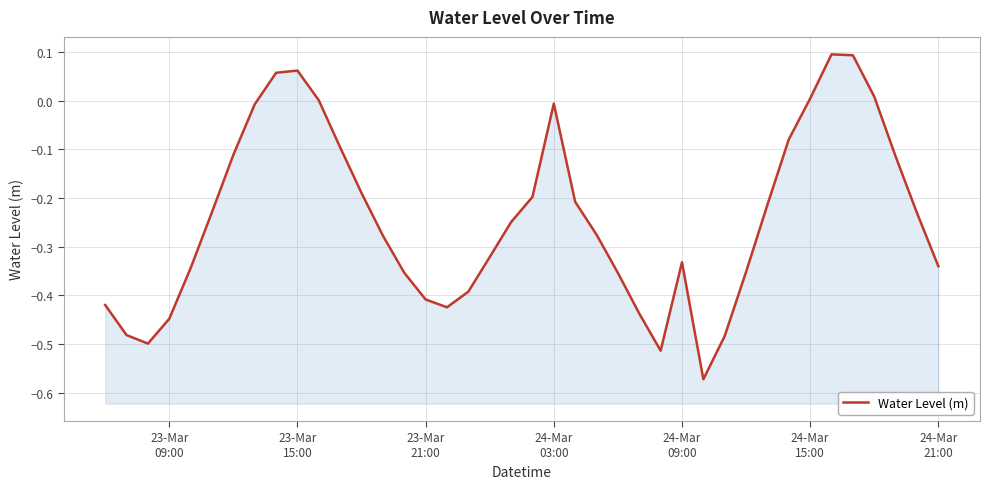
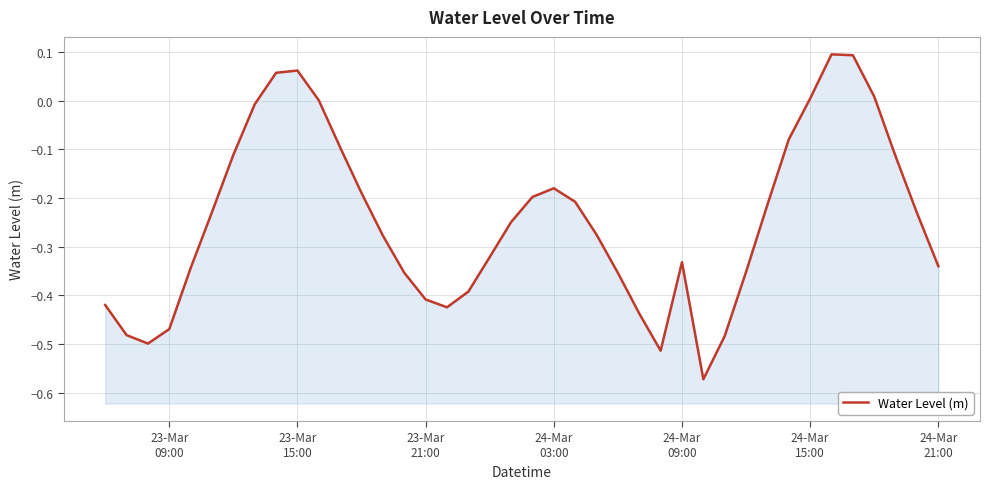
  {
-   "23-Mar 09:00": -0.45,
+   "23-Mar 09:00": -0.47,
    "23-Mar 15:00": 0.06,
    "23-Mar 21:00": -0.41,
-   "24-Mar 03:00": -0.01,
+   "24-Mar 03:00": -0.18,
    "24-Mar 09:00": -0.33,
    "24-Mar 15:00": 0.00,
    "24-Mar 21:00": -0.34
  }
